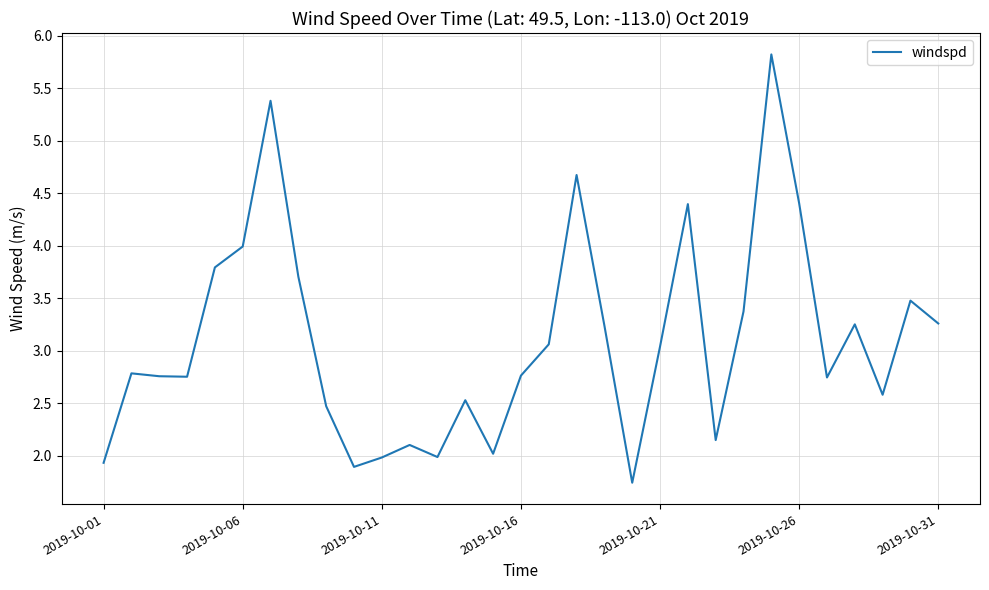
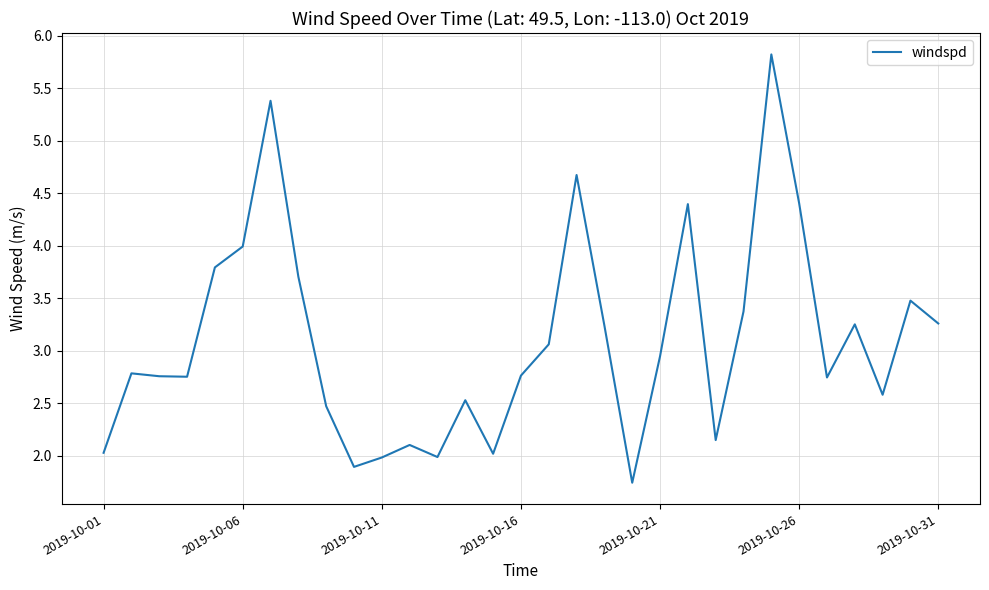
  {
-   "2019-10-01": 1.93,
+   "2019-10-01": 2.03,
    "2019-10-06": 3.99,
    "2019-10-11": 1.98,
    "2019-10-16": 2.76,
-   "2019-10-21": 3.04,
+   "2019-10-21": 2.95,
    "2019-10-26": 4.40,
    "2019-10-31": 3.26
  }
